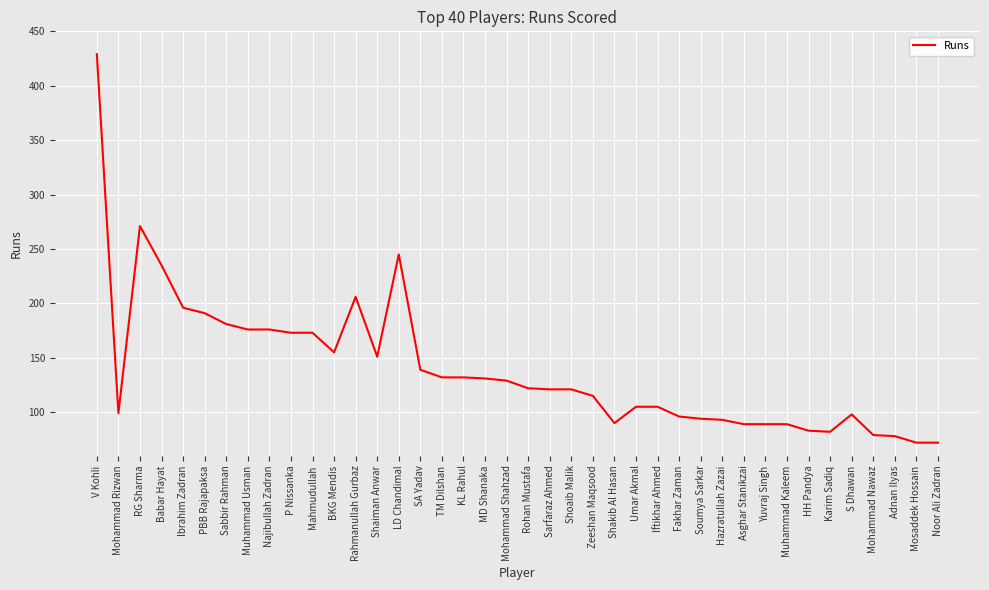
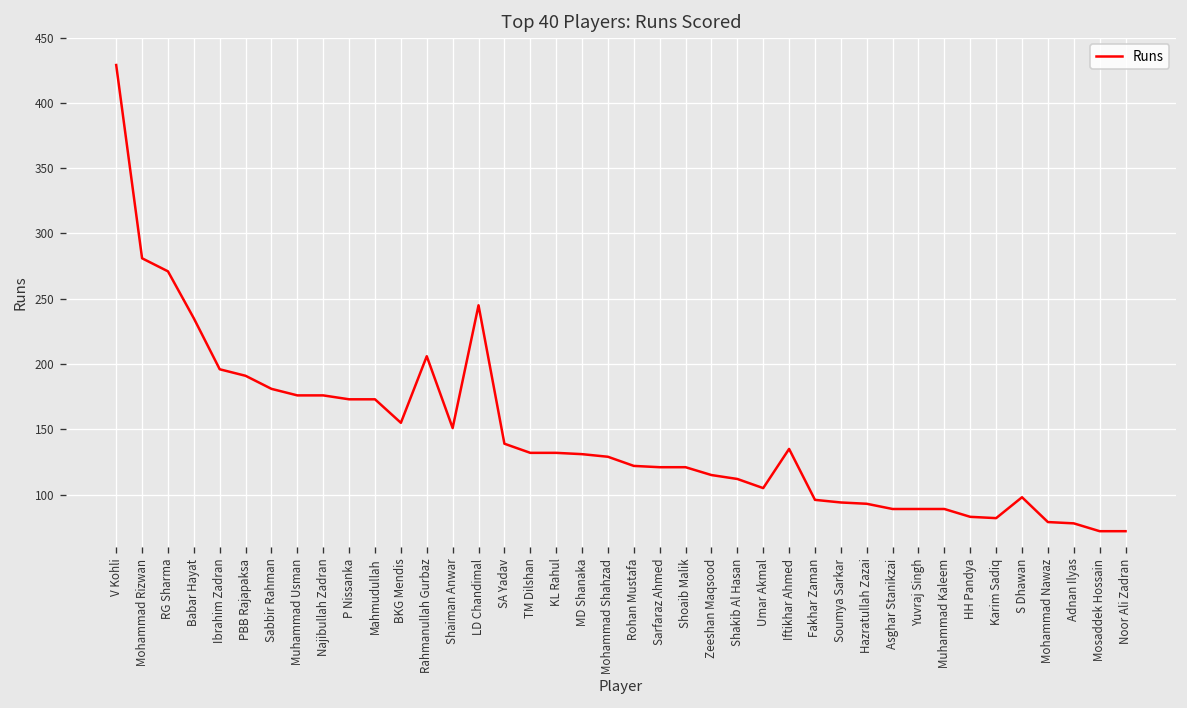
  {
    "V Kohli": 429,
-   "Mohammad Rizwan": 99,
+   "Mohammad Rizwan": 281,
    "RG Sharma": 271,
    "Babar Hayat": 235,
    "Ibrahim Zadran": 196,
    "PBB Rajapaksa": 191,
    "Sabbir Rahman": 181,
    "Muhammad Usman": 176,
    "Najibullah Zadran": 176,
    "P Nissanka": 173,
    "Mahmudullah": 173,
    "BKG Mendis": 155,
    "Rahmanullah Gurbaz": 206,
    "Shaiman Anwar": 151,
    "LD Chandimal": 245,
    "SA Yadav": 139,
    "TM Dilshan": 132,
    "KL Rahul": 132,
    "MD Shanaka": 131,
    "Mohammad Shahzad": 129,
    "Rohan Mustafa": 122,
    "Sarfaraz Ahmed": 121,
    "Shoaib Malik": 121,
    "Zeeshan Maqsood": 115,
-   "Shakib Al Hasan": 90,
+   "Shakib Al Hasan": 112,
    "Umar Akmal": 105,
-   "Iftikhar Ahmed": 105,
+   "Iftikhar Ahmed": 135,
    "Fakhar Zaman": 96,
    "Soumya Sarkar": 94,
    "Hazratullah Zazai": 93,
    "Asghar Stanikzai": 89,
    "Yuvraj Singh": 89,
    "Muhammad Kaleem": 89,
    "HH Pandya": 83,
    "Karim Sadiq": 82,
    "S Dhawan": 98,
    "Mohammad Nawaz": 79,
    "Adnan Ilyas": 78,
    "Mosaddek Hossain": 72,
    "Noor Ali Zadran": 72
  }
